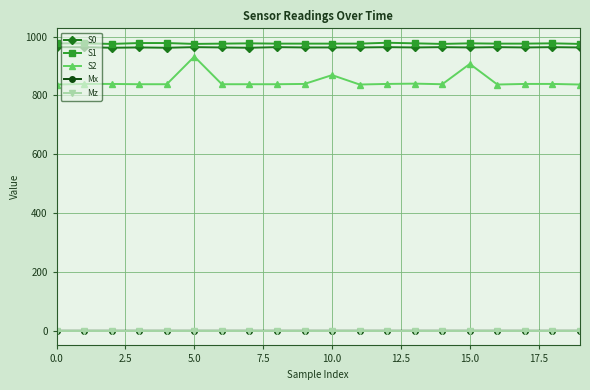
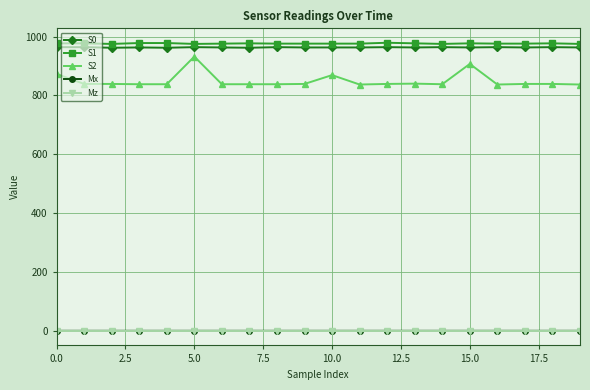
  {
    "S2": {
-     "0.0": 840,
+     "0.0": 870,
      "5.0": 930,
      "10.0": 870,
      "15.0": 910
    },
    "Mz": {
      "0.0": 0,
      "5.0": 0,
      "10.0": 0,
      "15.0": 0
    }
  }
